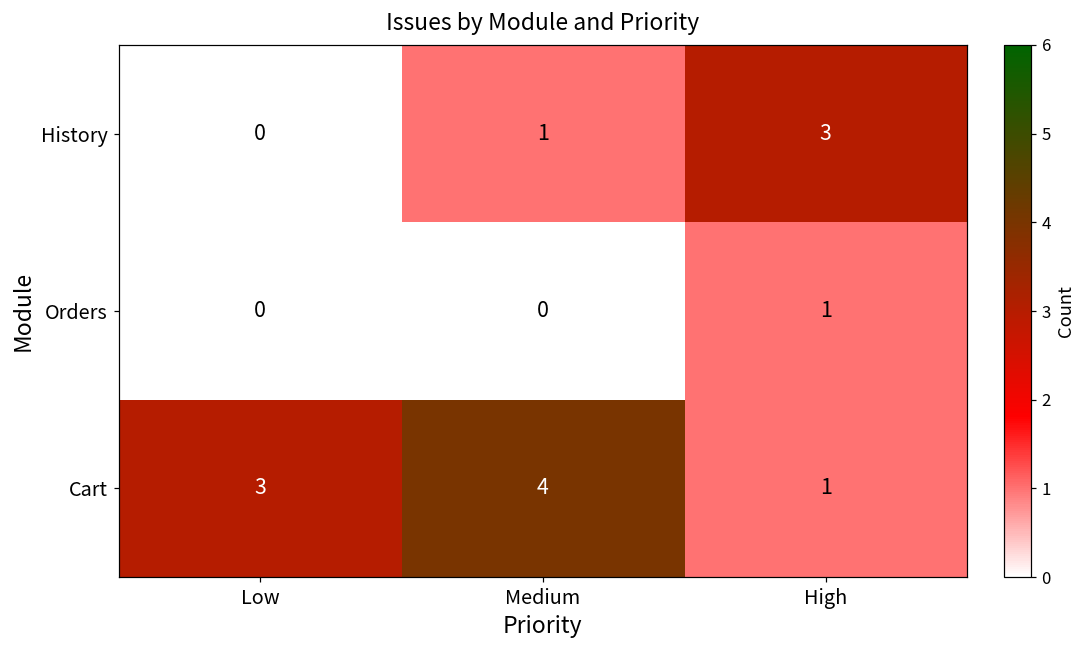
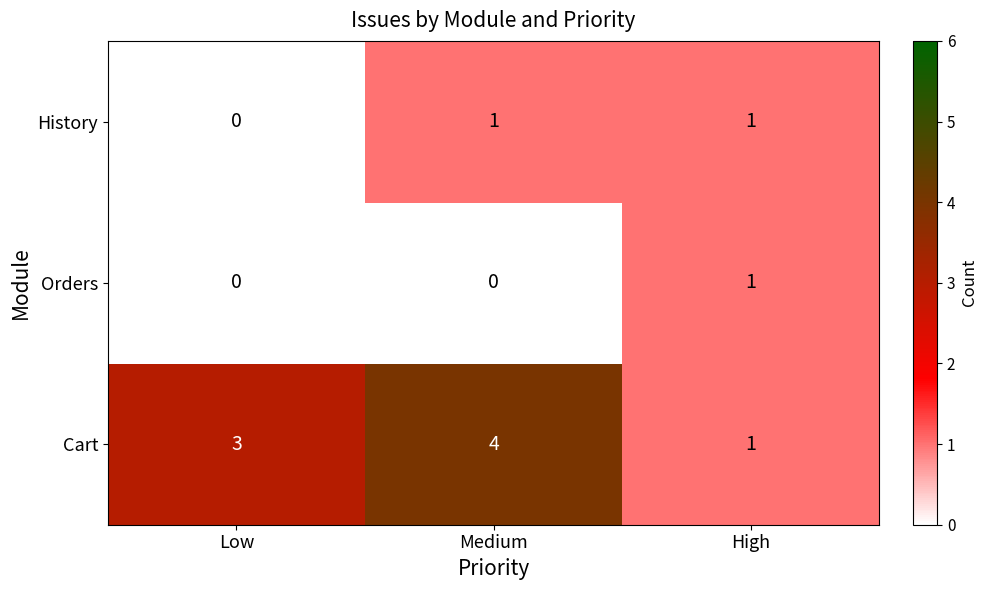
  {
    "History": {
      "Low": 0,
      "Medium": 1,
-     "High": 3
+     "High": 1
    },
    "Orders": {
      "Low": 0,
      "Medium": 0,
      "High": 1
    },
    "Cart": {
      "Low": 3,
      "Medium": 4,
      "High": 1
    }
  }
